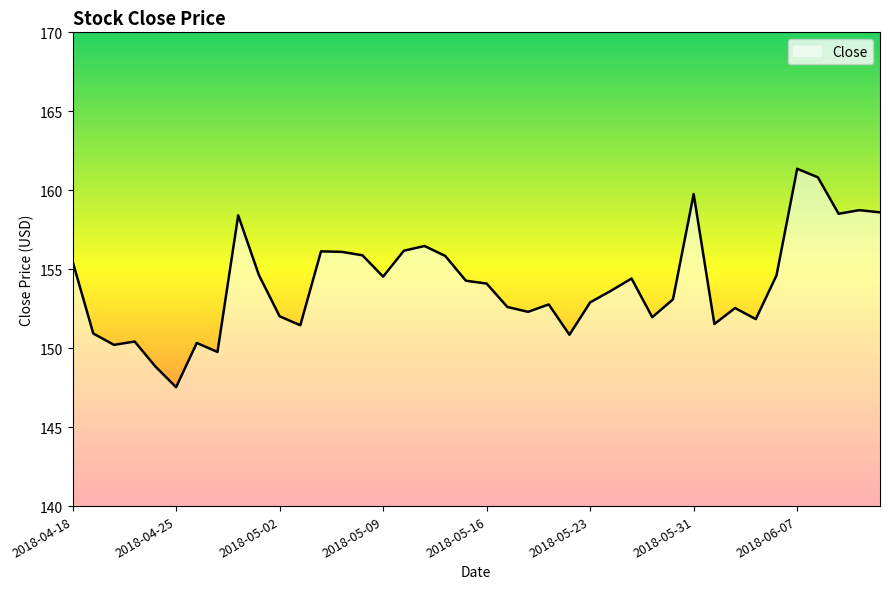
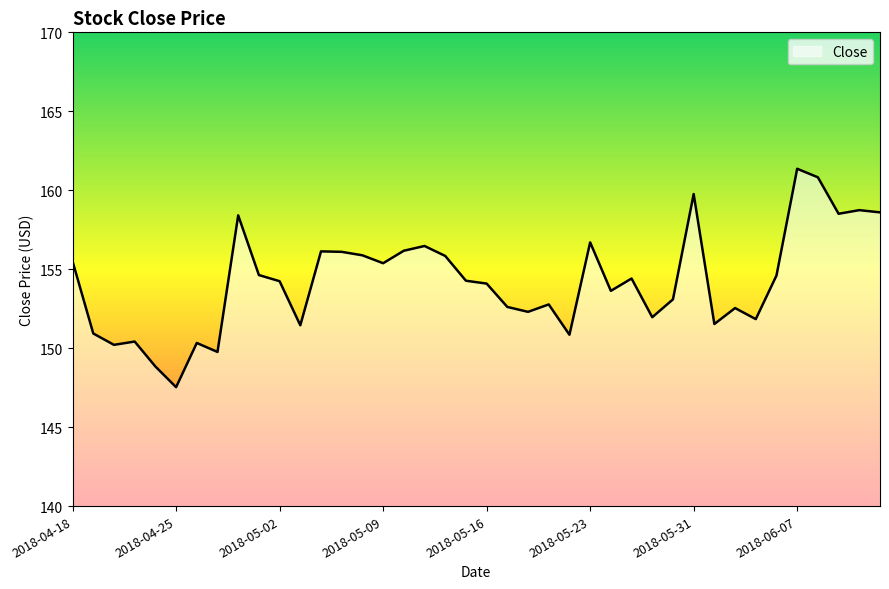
  {
    "2018-04-18": 155.5,
    "2018-04-25": 147.5,
-   "2018-05-02": 152.0,
-   "2018-05-09": 154.5,
+   "2018-05-02": 154.2,
+   "2018-05-09": 155.4,
    "2018-05-16": 154.1,
-   "2018-05-23": 152.9,
+   "2018-05-23": 156.7,
    "2018-05-31": 159.8,
    "2018-06-07": 161.4
  }
